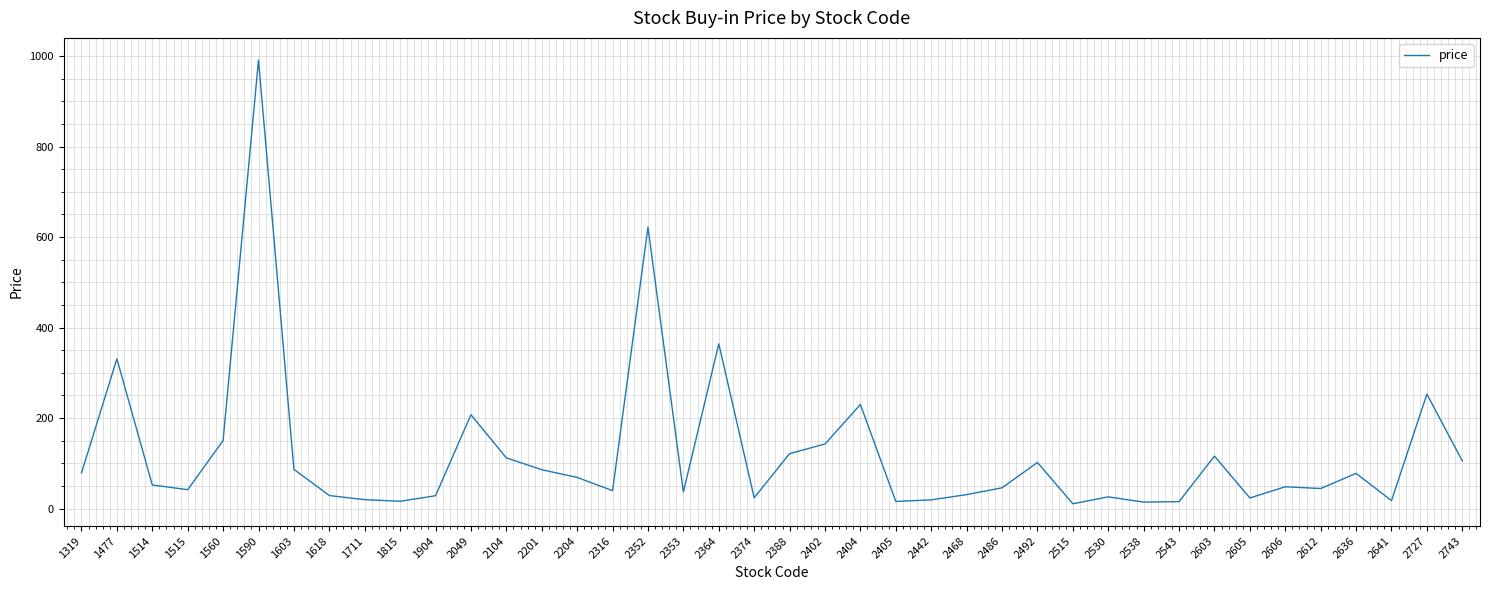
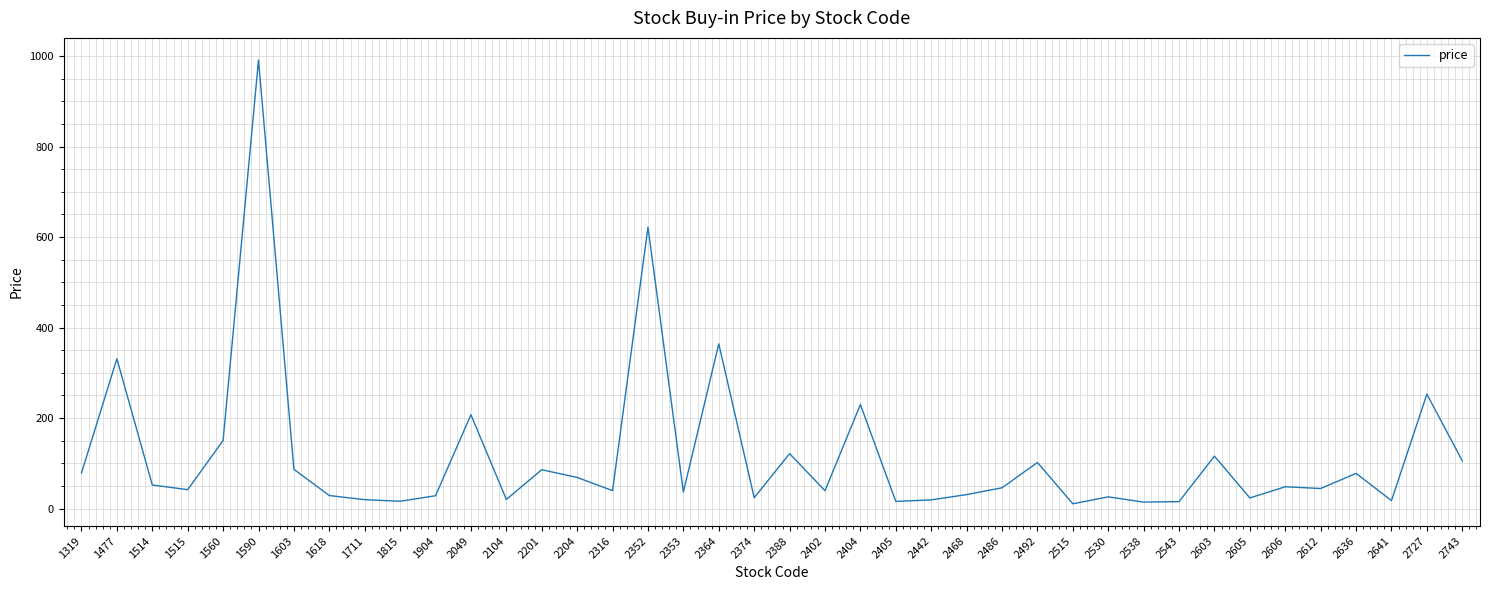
  {
    "1319": 80,
    "1477": 330,
    "1514": 50,
    "1515": 40,
    "1560": 150,
    "1590": 990,
    "1603": 90,
    "1618": 30,
    "1711": 20,
    "1815": 20,
    "1904": 30,
    "2049": 210,
-   "2104": 110,
+   "2104": 20,
    "2201": 90,
    "2204": 70,
    "2316": 40,
    "2352": 620,
    "2353": 40,
    "2364": 360,
    "2374": 20,
    "2388": 120,
-   "2402": 140,
+   "2402": 40,
    "2404": 230,
    "2405": 20,
    "2442": 20,
    "2468": 30,
    "2486": 50,
    "2492": 100,
    "2515": 10,
    "2530": 30,
    "2538": 10,
    "2543": 20,
    "2603": 120,
    "2605": 20,
    "2606": 50,
    "2612": 40,
    "2636": 80,
    "2641": 20,
    "2727": 250,
    "2743": 110
  }
